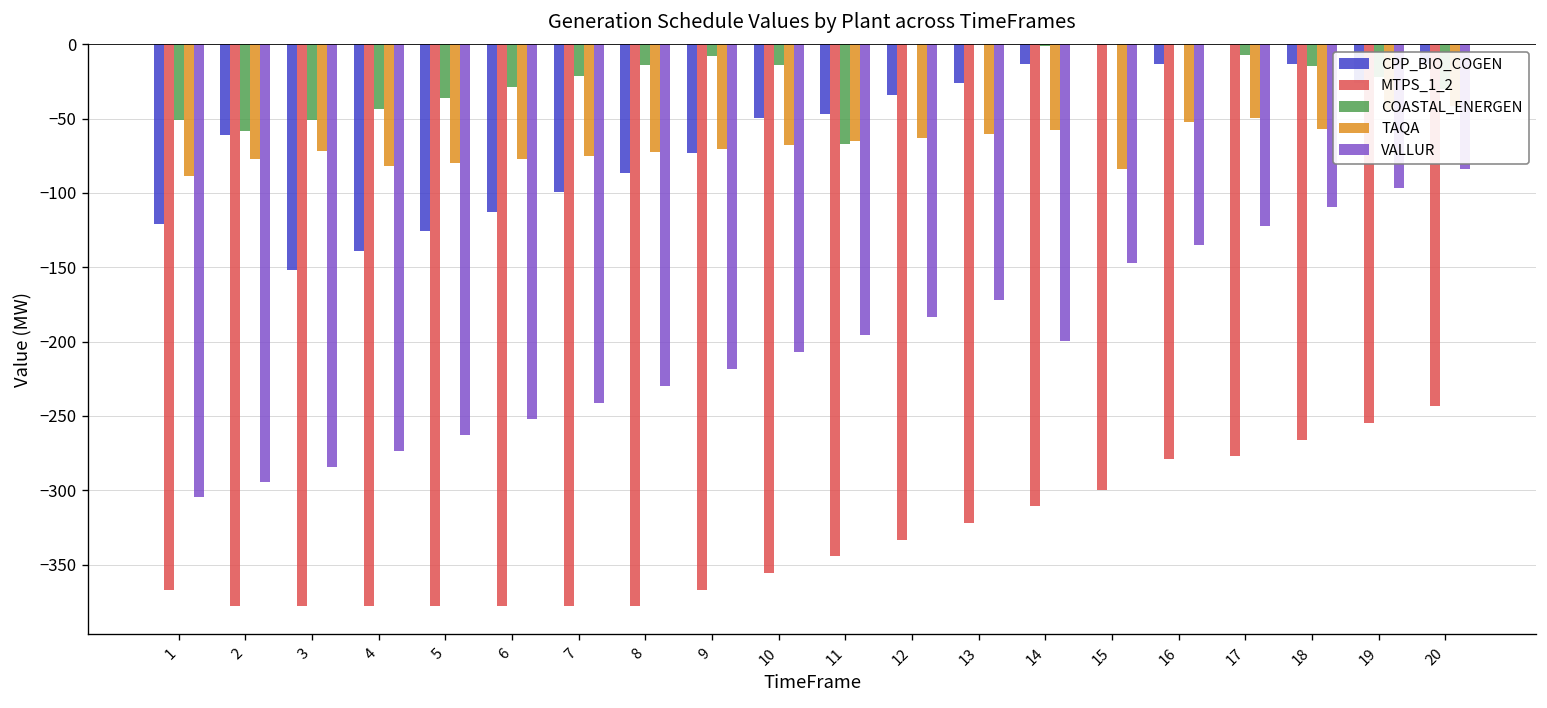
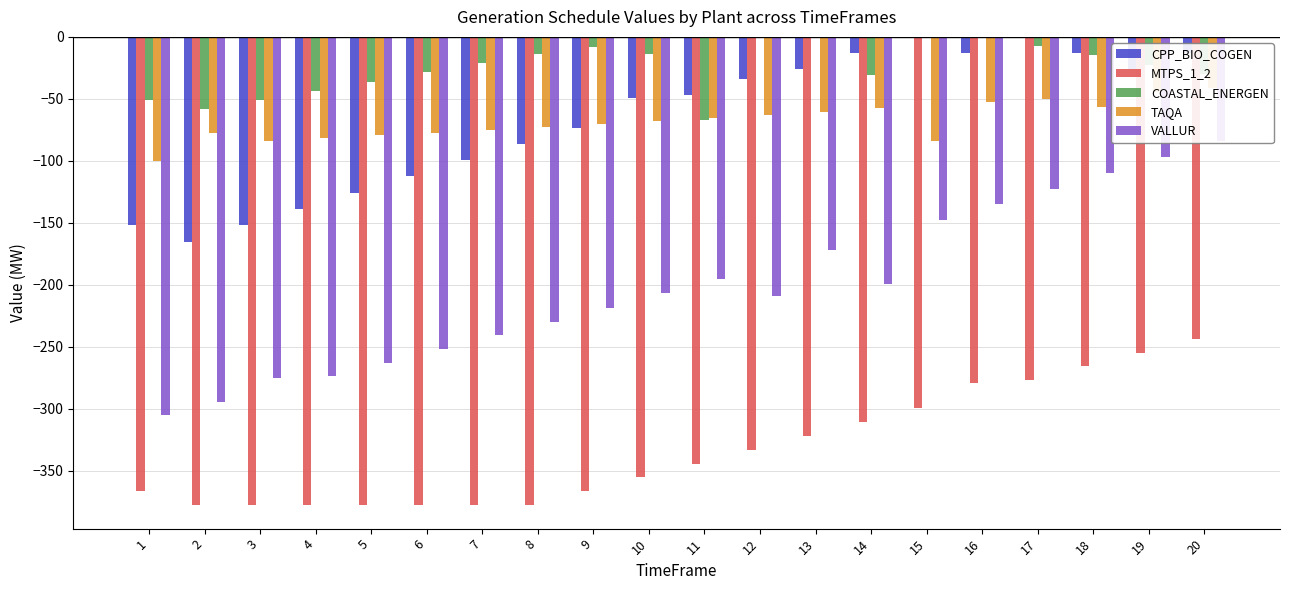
  {
    "CPP_BIO_COGEN": {
-     "1": -121,
-     "2": -61,
+     "1": -152,
+     "2": -165,
      "3": -152,
      "4": -139,
      "5": -126,
      "6": -113,
      "7": -100,
      "8": -86,
      "9": -73,
      "10": -49,
      "11": -47,
      "12": -34,
      "13": -26,
      "14": -13,
      "15": 0,
      "16": -13,
      "17": 0,
      "18": -13
    },
    "MTPS_1_2": {
      "1": -367,
      "2": -378,
      "3": -378,
      "4": -378,
      "5": -378,
      "6": -378,
      "7": -378,
      "8": -378,
      "9": -367,
      "10": -356,
      "11": -344,
      "12": -333,
      "13": -322,
      "14": -311,
      "15": -300,
      "16": -279,
      "17": -277,
      "18": -266,
      "19": -255,
      "20": -244
    },
    "COASTAL_ENERGEN": {
      "1": -51,
      "2": -58,
      "3": -51,
      "4": -44,
      "5": -36,
      "6": -29,
      "7": -21,
      "8": -14,
      "9": -8,
      "10": -14,
      "11": -67,
      "12": 0,
      "13": 0,
-     "14": -1,
+     "14": -31,
      "15": 0,
      "16": 0,
      "17": -7,
      "18": -15
    },
    "TAQA": {
-     "1": -88,
+     "1": -100,
      "2": -78,
-     "3": -72,
+     "3": -84,
      "4": -82,
      "5": -80,
      "6": -77,
      "7": -75,
      "8": -73,
      "9": -70,
      "10": -68,
      "11": -65,
      "12": -63,
      "13": -60,
      "14": -58,
      "15": -84,
      "16": -52,
      "17": -50,
      "18": -57
    },
    "VALLUR": {
      "1": -305,
      "2": -295,
-     "3": -284,
+     "3": -276,
      "4": -274,
      "5": -263,
      "6": -252,
      "7": -241,
      "8": -230,
      "9": -219,
      "10": -207,
      "11": -195,
-     "12": -184,
+     "12": -209,
      "13": -172,
      "14": -199,
      "15": -147,
      "16": -135,
      "17": -122,
      "18": -110,
      "19": -97
    }
  }
